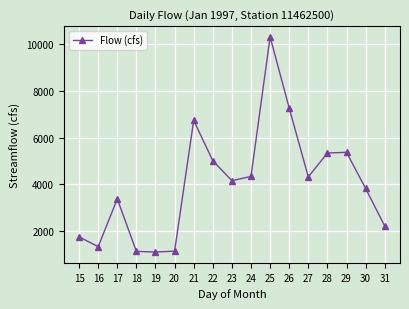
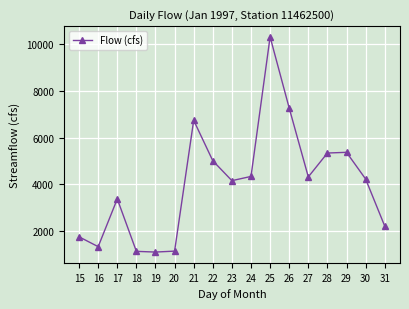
  {
    "15": 1800,
    "16": 1300,
    "17": 3400,
    "18": 1100,
    "19": 1100,
    "20": 1200,
    "21": 6700,
    "22": 5000,
    "23": 4200,
    "24": 4300,
    "25": 10300,
    "26": 7300,
    "27": 4300,
    "28": 5300,
    "29": 5400,
-   "30": 3800,
+   "30": 4200,
    "31": 2200
  }
